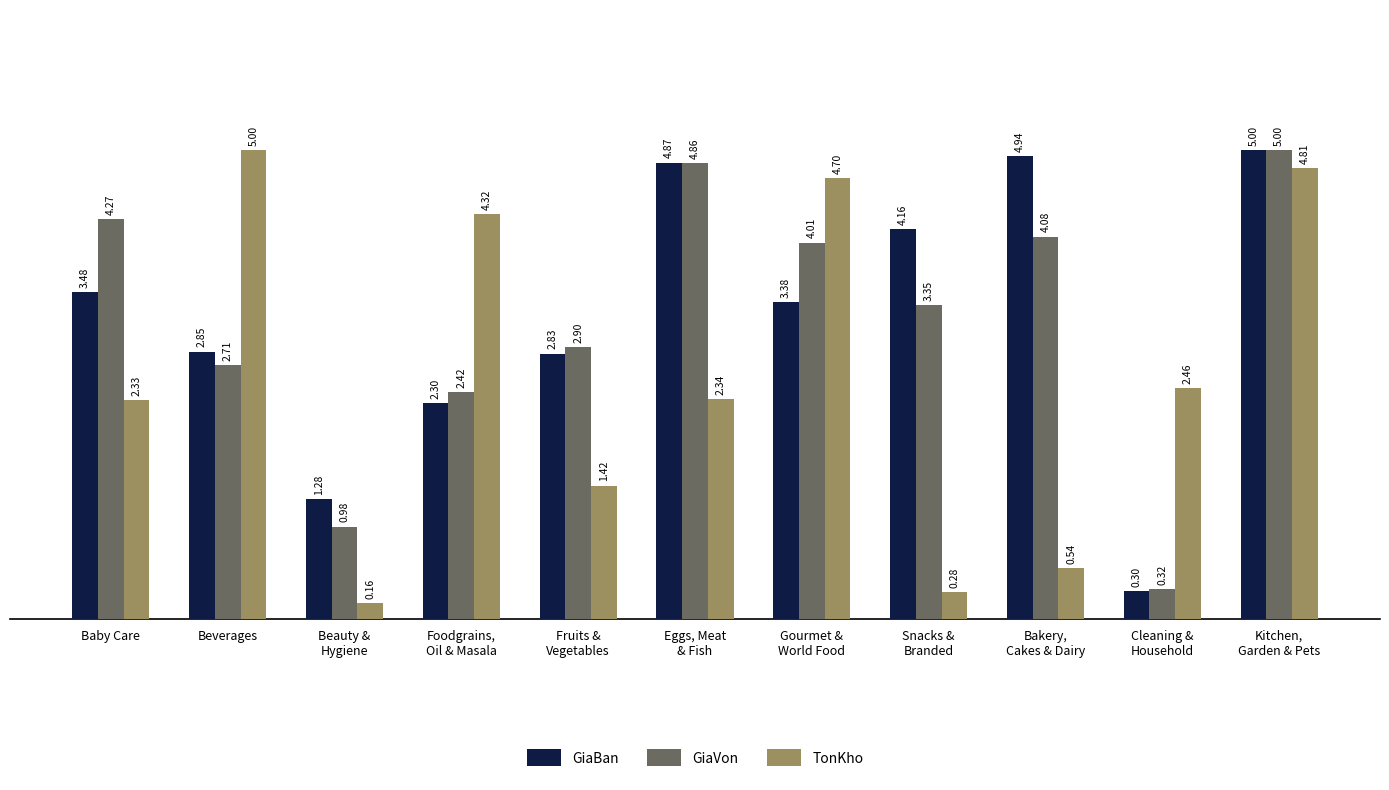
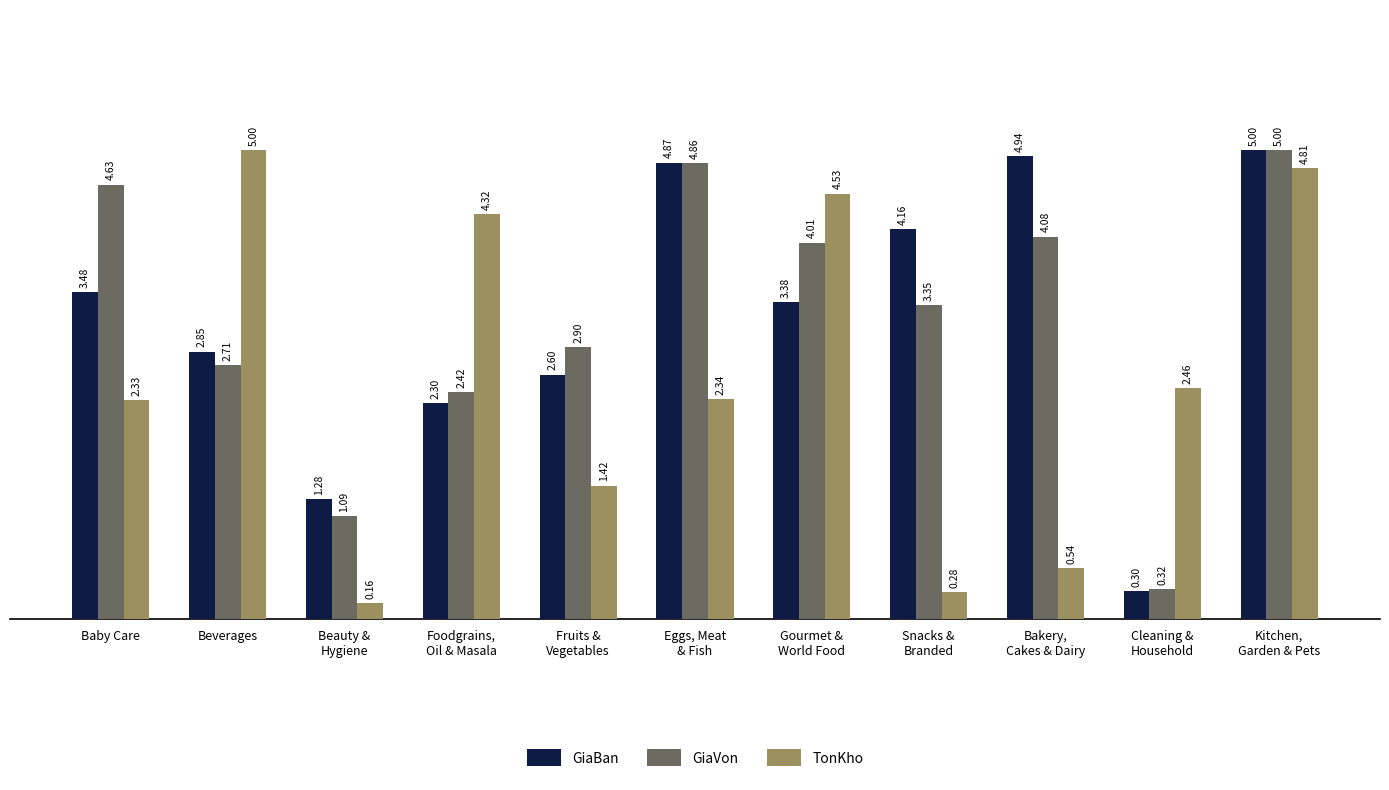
  {
    "GiaBan": {
      "Baby Care": 3.48,
      "Beverages": 2.85,
      "Beauty & Hygiene": 1.28,
      "Foodgrains, Oil & Masala": 2.30,
-     "Fruits & Vegetables": 2.83,
+     "Fruits & Vegetables": 2.60,
      "Eggs, Meat & Fish": 4.87,
      "Gourmet & World Food": 3.38,
      "Snacks & Branded": 4.16,
      "Bakery, Cakes & Dairy": 4.94,
      "Cleaning & Household": 0.30,
      "Kitchen, Garden & Pets": 5.00
    },
    "GiaVon": {
-     "Baby Care": 4.27,
+     "Baby Care": 4.63,
      "Beverages": 2.71,
-     "Beauty & Hygiene": 0.98,
+     "Beauty & Hygiene": 1.09,
      "Foodgrains, Oil & Masala": 2.42,
      "Fruits & Vegetables": 2.90,
      "Eggs, Meat & Fish": 4.86,
      "Gourmet & World Food": 4.01,
      "Snacks & Branded": 3.35,
      "Bakery, Cakes & Dairy": 4.08,
      "Cleaning & Household": 0.32,
      "Kitchen, Garden & Pets": 5.00
    },
    "TonKho": {
      "Baby Care": 2.33,
      "Beverages": 5.00,
      "Beauty & Hygiene": 0.16,
      "Foodgrains, Oil & Masala": 4.32,
      "Fruits & Vegetables": 1.42,
      "Eggs, Meat & Fish": 2.34,
-     "Gourmet & World Food": 4.70,
+     "Gourmet & World Food": 4.53,
      "Snacks & Branded": 0.28,
      "Bakery, Cakes & Dairy": 0.54,
      "Cleaning & Household": 2.46,
      "Kitchen, Garden & Pets": 4.81
    }
  }
